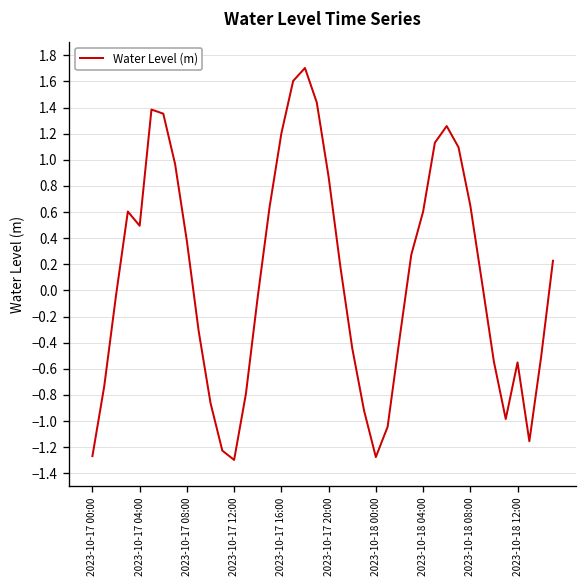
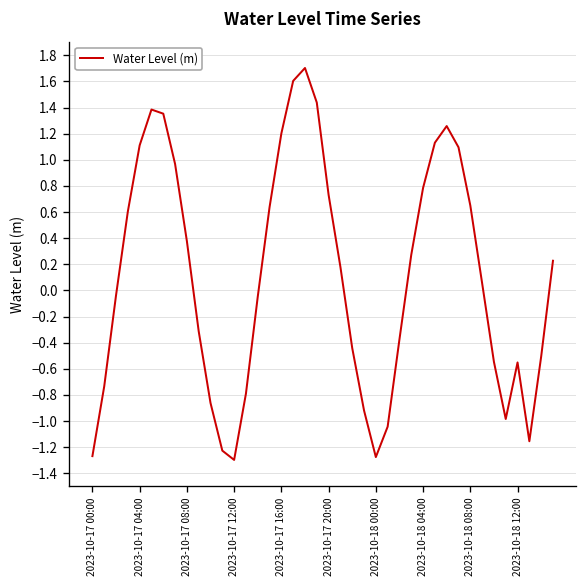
  {
    "2023-10-17 00:00": -1.27,
-   "2023-10-17 04:00": 0.49,
+   "2023-10-17 04:00": 1.11,
    "2023-10-17 08:00": 0.38,
    "2023-10-17 12:00": -1.30,
    "2023-10-17 16:00": 1.20,
-   "2023-10-17 20:00": 0.87,
+   "2023-10-17 20:00": 0.73,
    "2023-10-18 00:00": -1.28,
-   "2023-10-18 04:00": 0.60,
+   "2023-10-18 04:00": 0.78,
    "2023-10-18 08:00": 0.65,
    "2023-10-18 12:00": -0.55
  }
